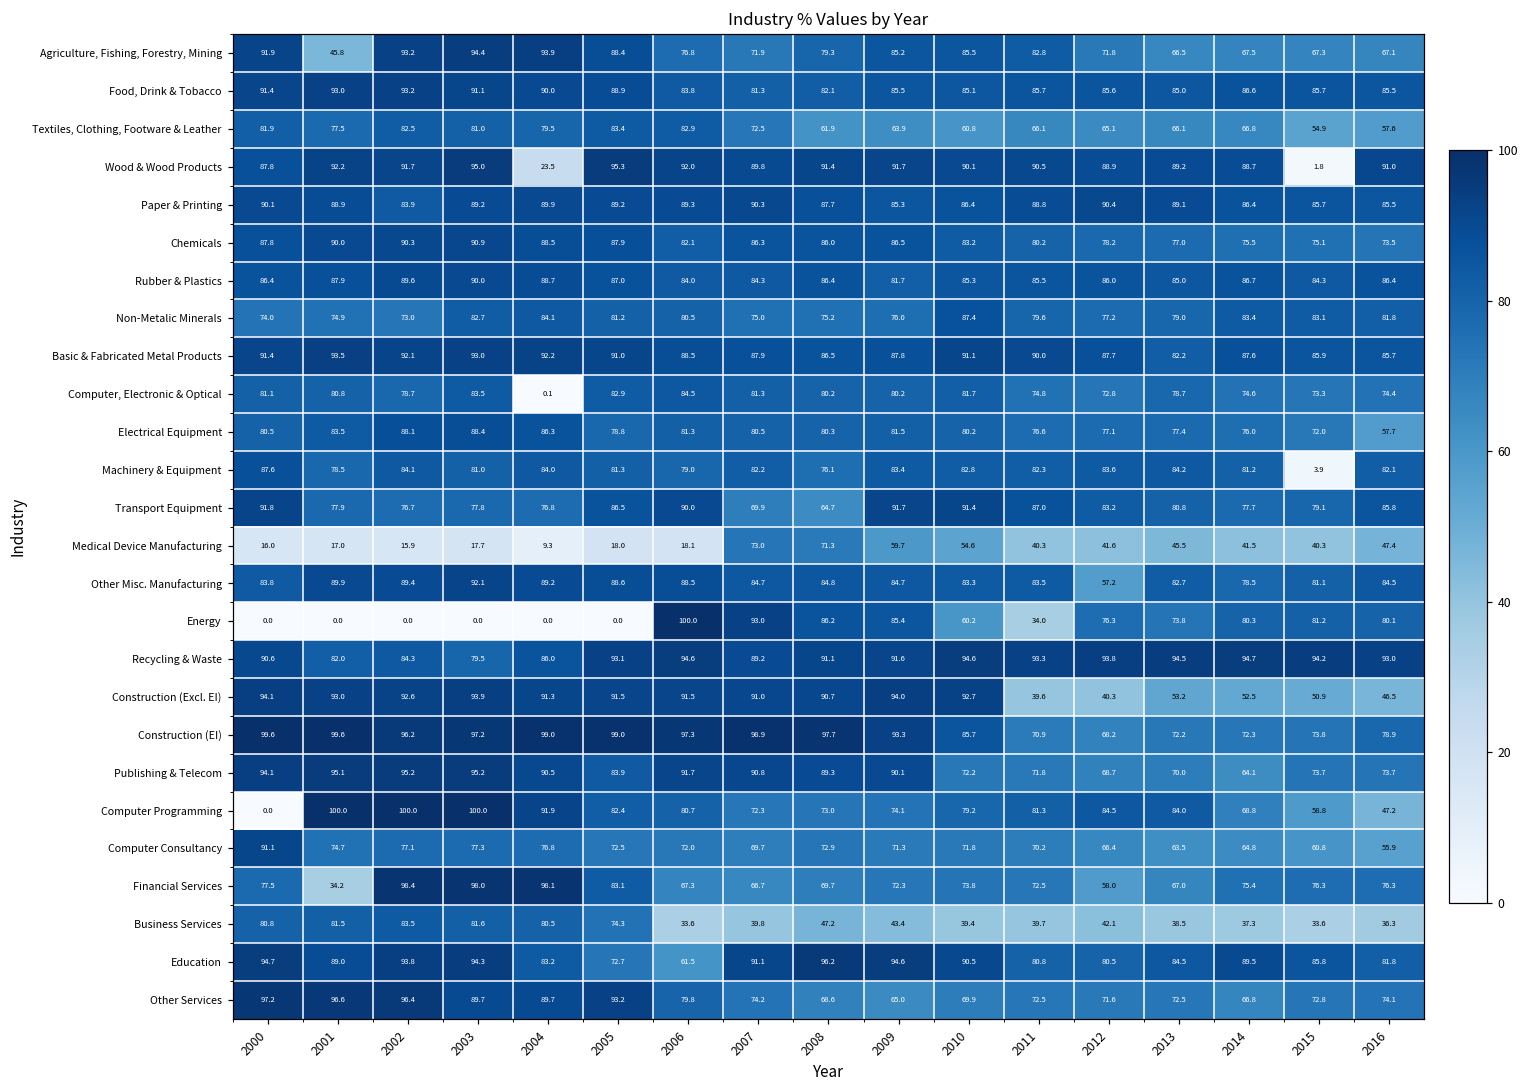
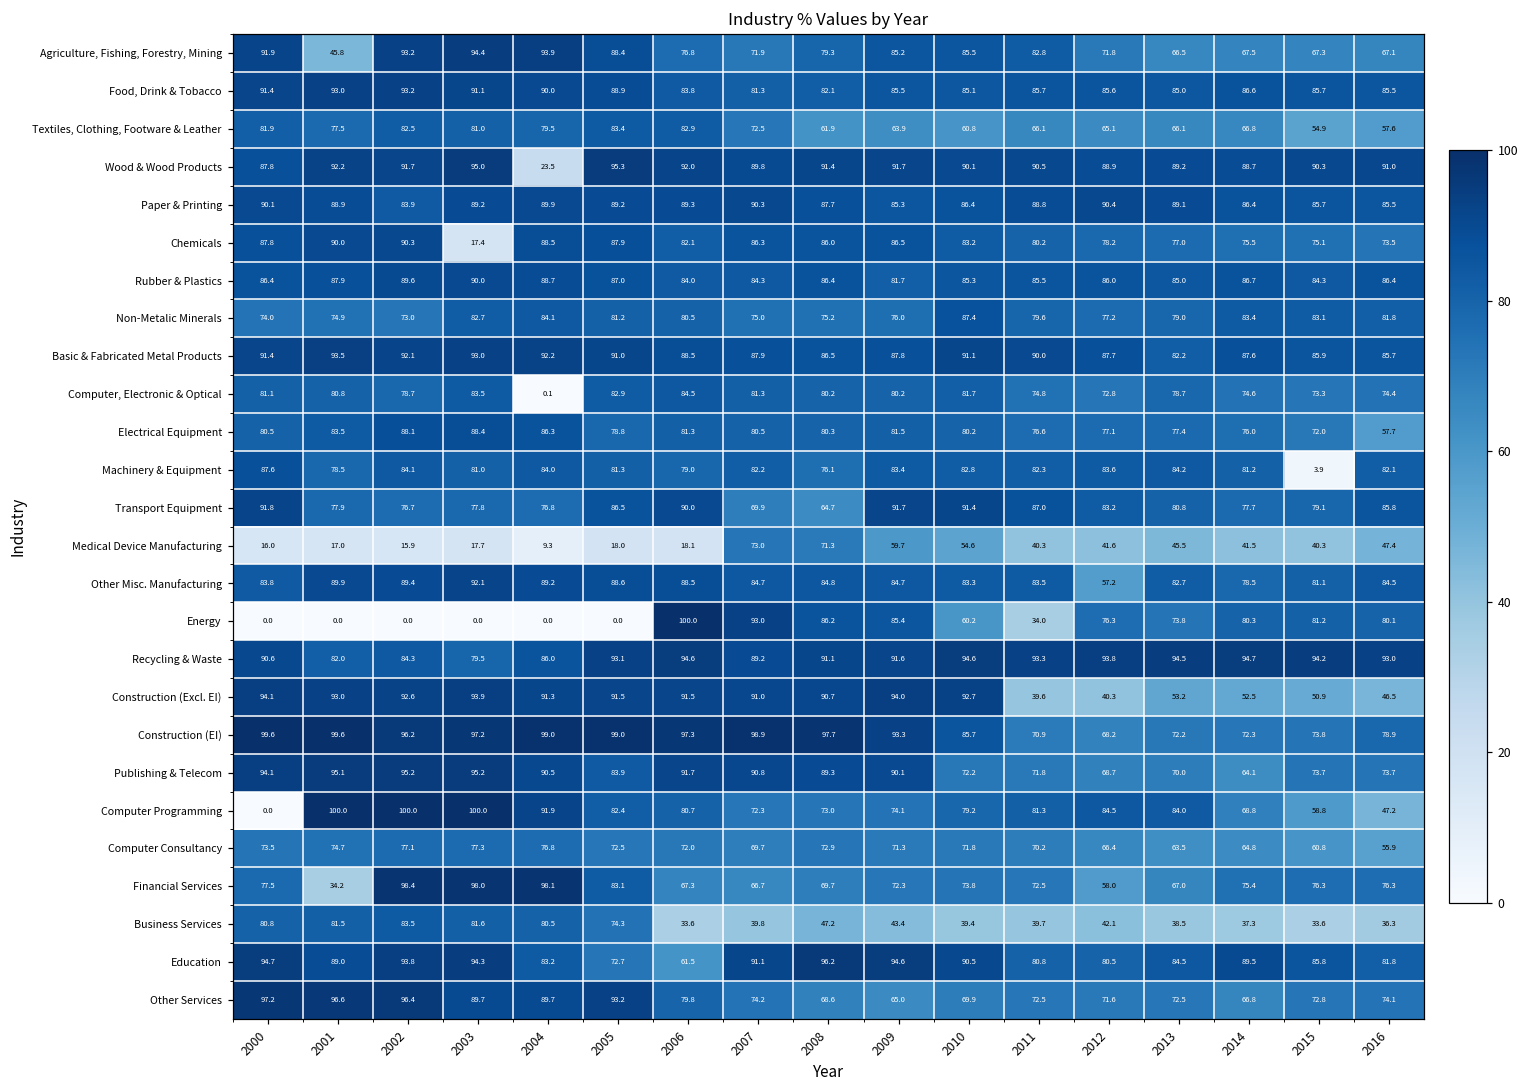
  {
    "Wood & Wood Products": {
      "2000": 87.8,
      "2001": 92.2,
      "2002": 91.7,
      "2003": 95.0,
      "2004": 23.5,
      "2005": 95.3,
      "2006": 92.0,
      "2007": 89.8,
      "2008": 91.4,
      "2009": 91.7,
      "2010": 90.1,
      "2011": 90.5,
      "2012": 88.9,
      "2013": 89.2,
      "2014": 88.7,
-     "2015": 1.8,
+     "2015": 90.3,
      "2016": 91.0
    },
    "Chemicals": {
      "2000": 87.8,
      "2001": 90.0,
      "2002": 90.3,
-     "2003": 90.9,
+     "2003": 17.4,
      "2004": 88.5,
      "2005": 87.9,
      "2006": 82.1,
      "2007": 86.3,
      "2008": 86.0,
      "2009": 86.5,
      "2010": 83.2,
      "2011": 80.2,
      "2012": 78.2,
      "2013": 77.0,
      "2014": 75.5,
      "2015": 75.1,
      "2016": 73.5
    },
    "Computer Consultancy": {
-     "2000": 91.1,
+     "2000": 73.5,
      "2001": 74.7,
      "2002": 77.1,
      "2003": 77.3,
      "2004": 76.8,
      "2005": 72.5,
      "2006": 72.0,
      "2007": 69.7,
      "2008": 72.9,
      "2009": 71.3,
      "2010": 71.8,
      "2011": 70.2,
      "2012": 66.4,
      "2013": 63.5,
      "2014": 64.8,
      "2015": 60.8,
      "2016": 55.9
    }
  }
